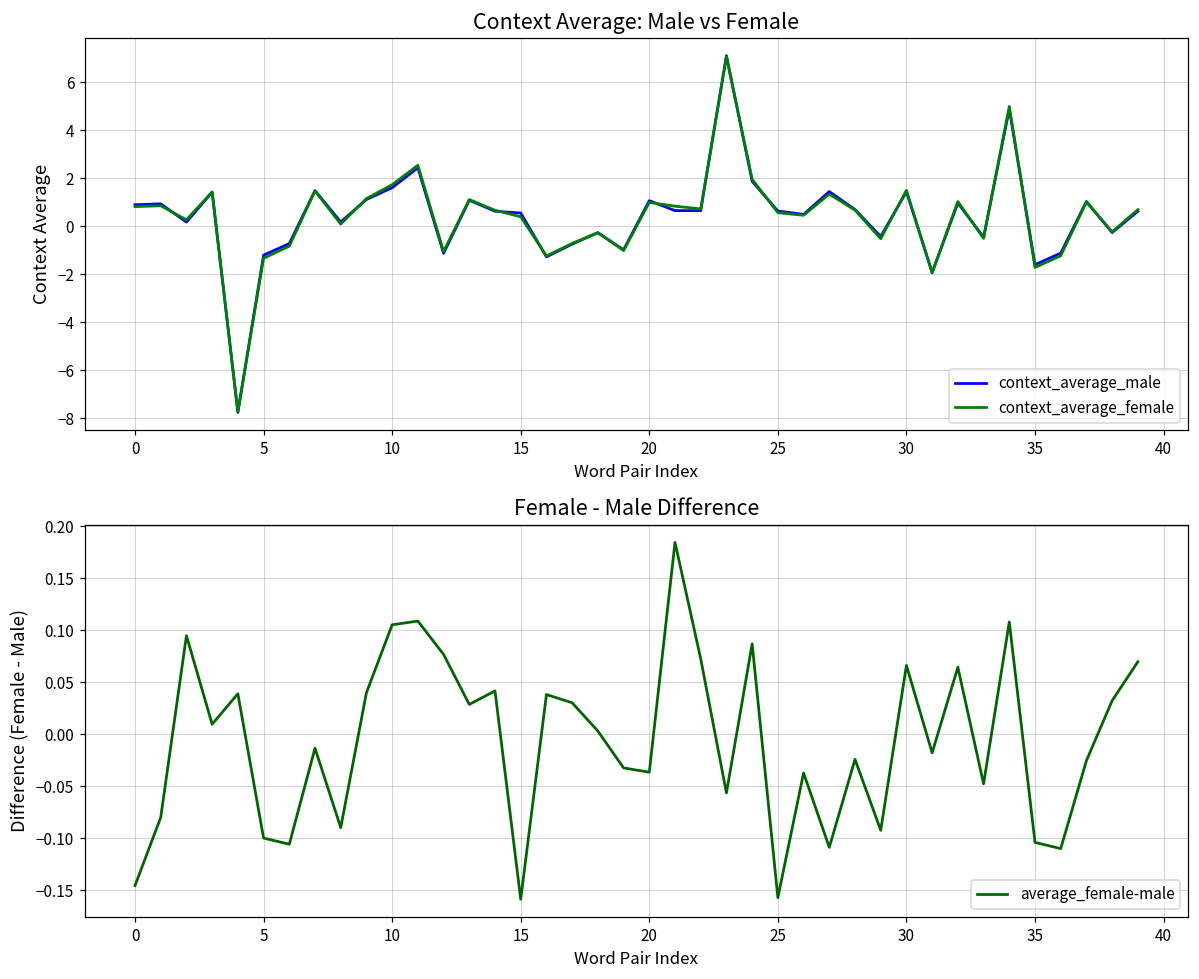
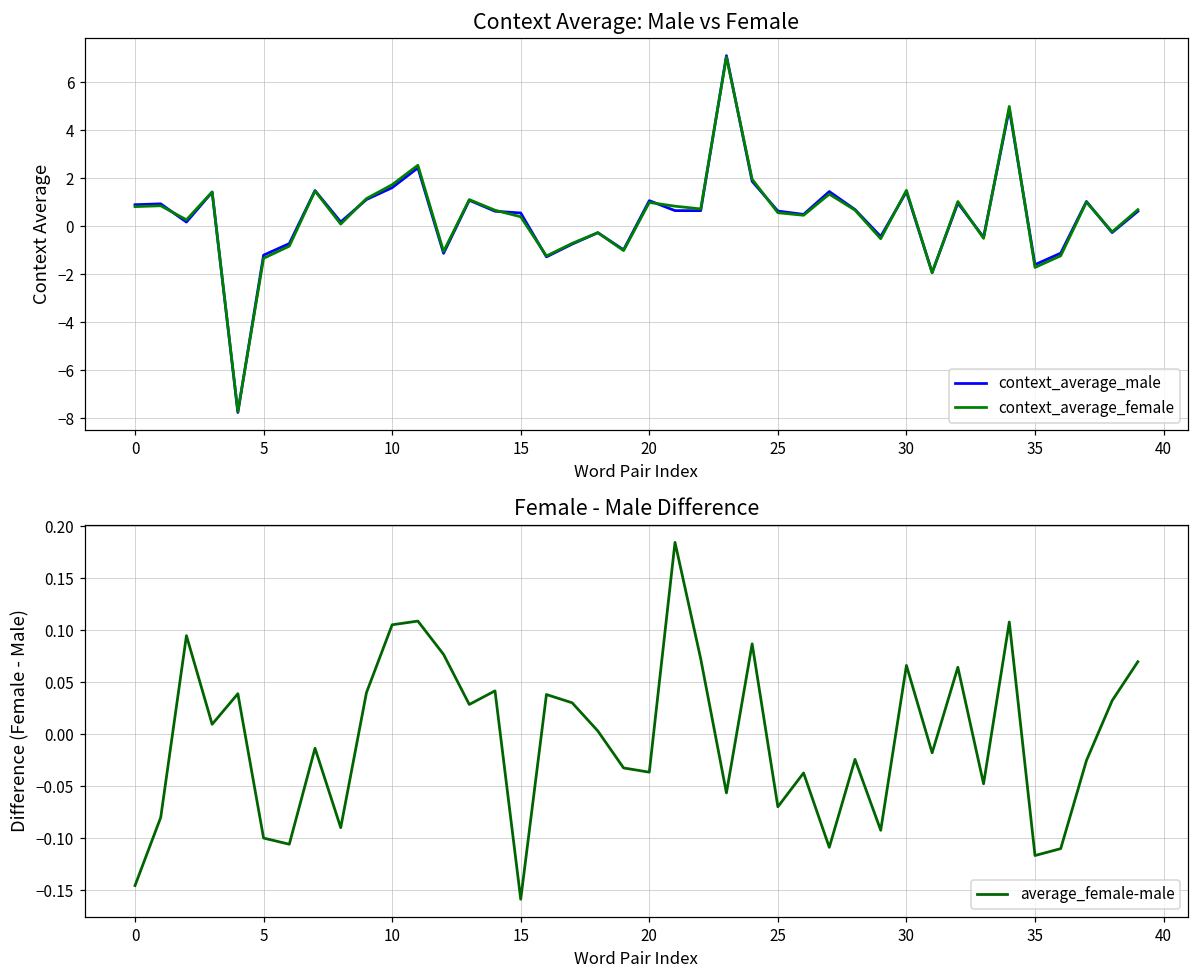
  {
    "Context Average: Male vs Female": {
      "context_average_male": {
        "5": -1.2,
        "10": 1.6,
        "15": 0.6
      },
      "context_average_female": {
        "5": -1.3,
        "10": 1.7,
        "15": 0.4
      }
    },
    "Female - Male Difference": {
      "0": -0.15,
      "5": -0.10,
      "10": 0.11,
      "15": -0.16,
      "20": -0.04,
-     "25": -0.16,
+     "25": -0.07,
      "30": 0.07,
-     "35": -0.10
+     "35": -0.12
    }
  }
